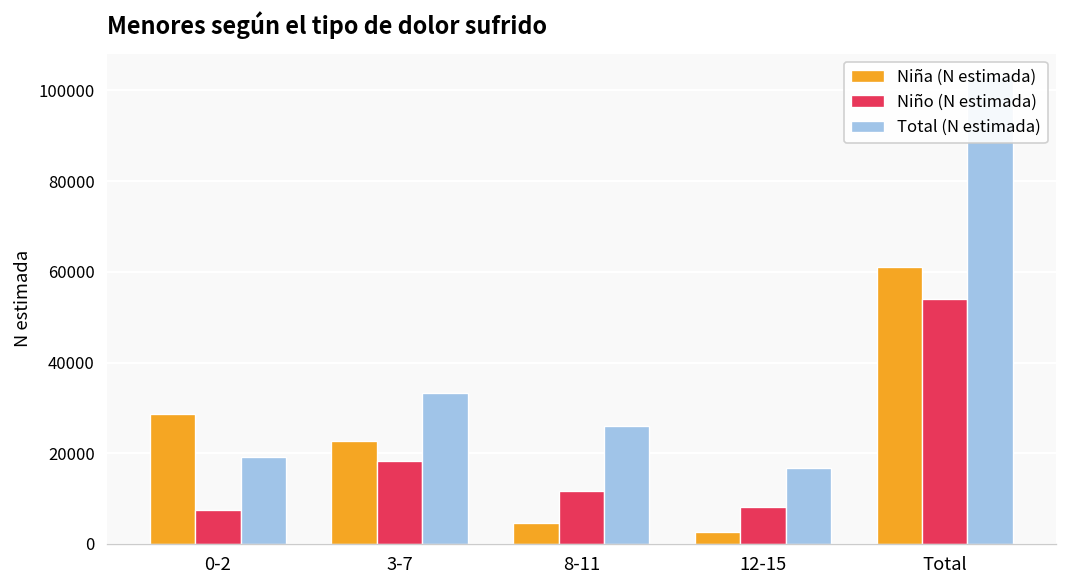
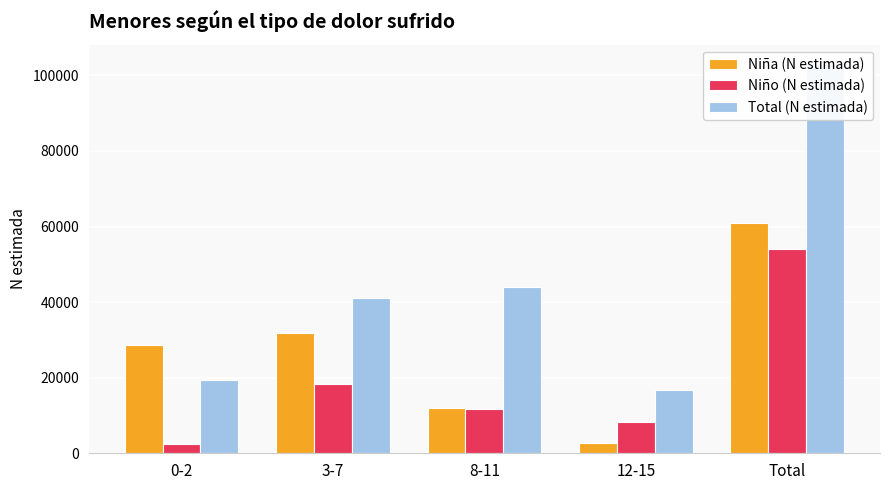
  {
    "Niña (N estimada)": {
      "0-2": 29000,
-     "3-7": 23000,
-     "8-11": 5000,
+     "3-7": 32000,
+     "8-11": 12000,
      "12-15": 3000,
      "Total": 61000
    },
    "Niño (N estimada)": {
-     "0-2": 7000,
+     "0-2": 3000,
      "3-7": 18000,
      "8-11": 12000,
      "12-15": 8000,
      "Total": 54000
    },
    "Total (N estimada)": {
      "0-2": 19000,
-     "3-7": 33000,
-     "8-11": 26000,
+     "3-7": 41000,
+     "8-11": 44000,
      "12-15": 17000
    }
  }
